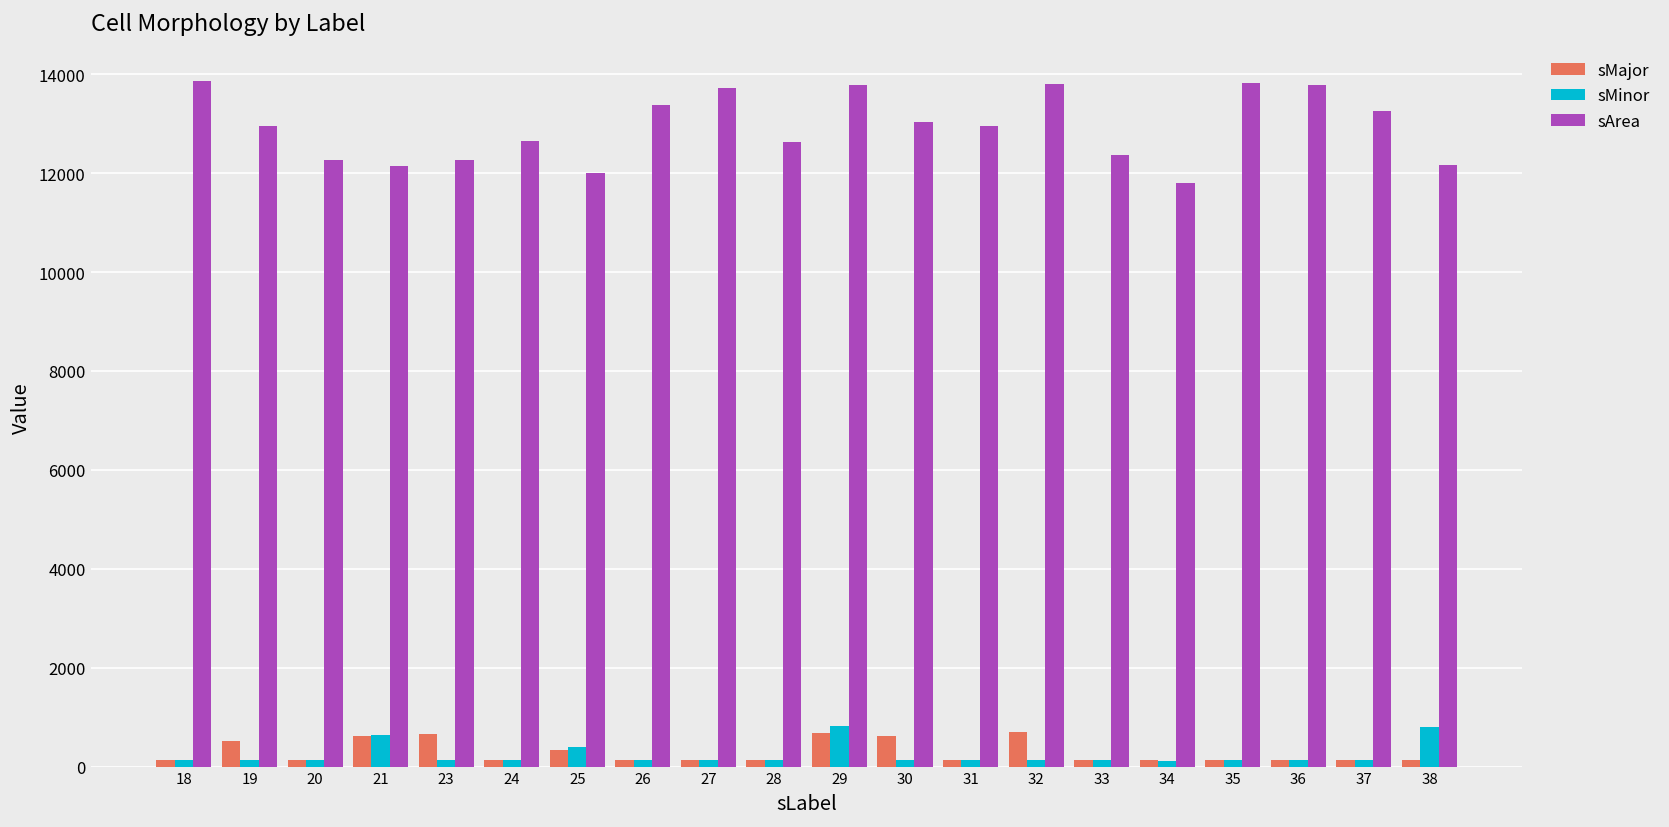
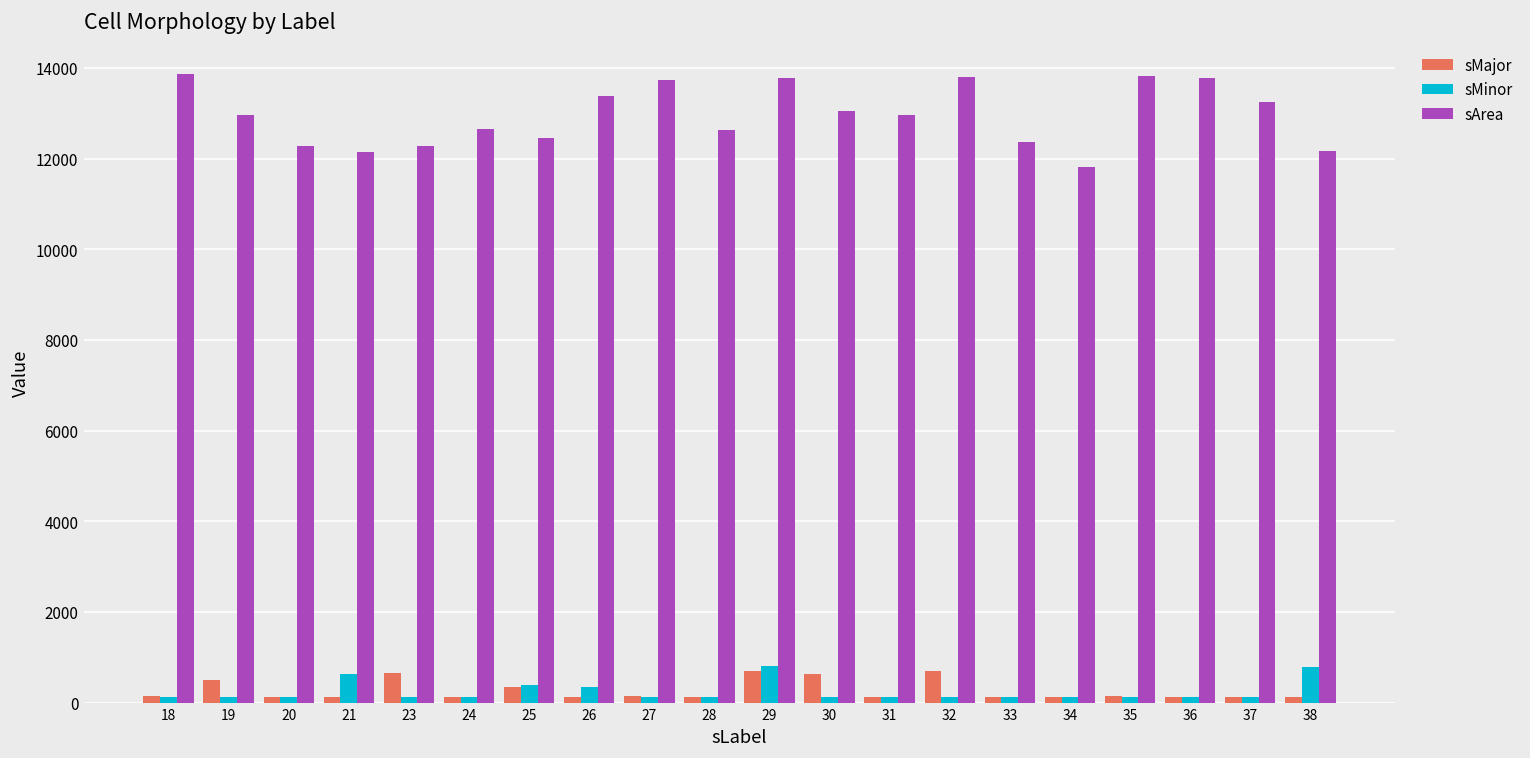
  {
    "sMajor": {
      "18": 100,
      "19": 500,
      "20": 100,
-     "21": 600,
+     "21": 100,
      "23": 700,
      "24": 100,
      "25": 300,
      "26": 100,
      "27": 100,
      "28": 100,
      "29": 700,
      "30": 600,
      "31": 100,
      "32": 700,
      "33": 100,
      "34": 100,
      "35": 100,
      "36": 100,
      "37": 100,
      "38": 100
    },
    "sMinor": {
      "18": 100,
      "19": 100,
      "20": 100,
      "21": 600,
      "23": 100,
      "24": 100,
      "25": 400,
-     "26": 100,
+     "26": 300,
      "27": 100,
      "28": 100,
      "29": 800,
      "30": 100,
      "31": 100,
      "32": 100,
      "33": 100,
      "34": 100,
      "35": 100,
      "36": 100,
      "37": 100,
      "38": 800
    },
    "sArea": {
      "18": 13900,
      "19": 13000,
      "20": 12300,
      "21": 12100,
      "23": 12300,
      "24": 12600,
-     "25": 12000,
+     "25": 12500,
      "26": 13400,
      "27": 13700,
      "28": 12600,
      "29": 13800,
      "30": 13000,
      "31": 13000,
      "32": 13800,
      "33": 12400,
      "34": 11800,
      "35": 13800,
      "36": 13800,
      "37": 13300,
      "38": 12200
    }
  }
